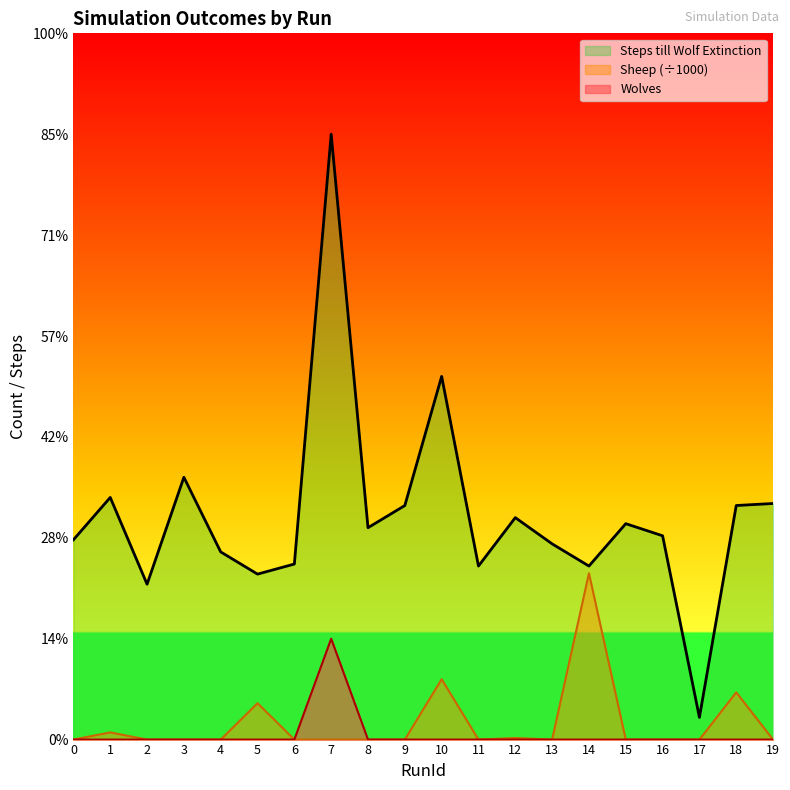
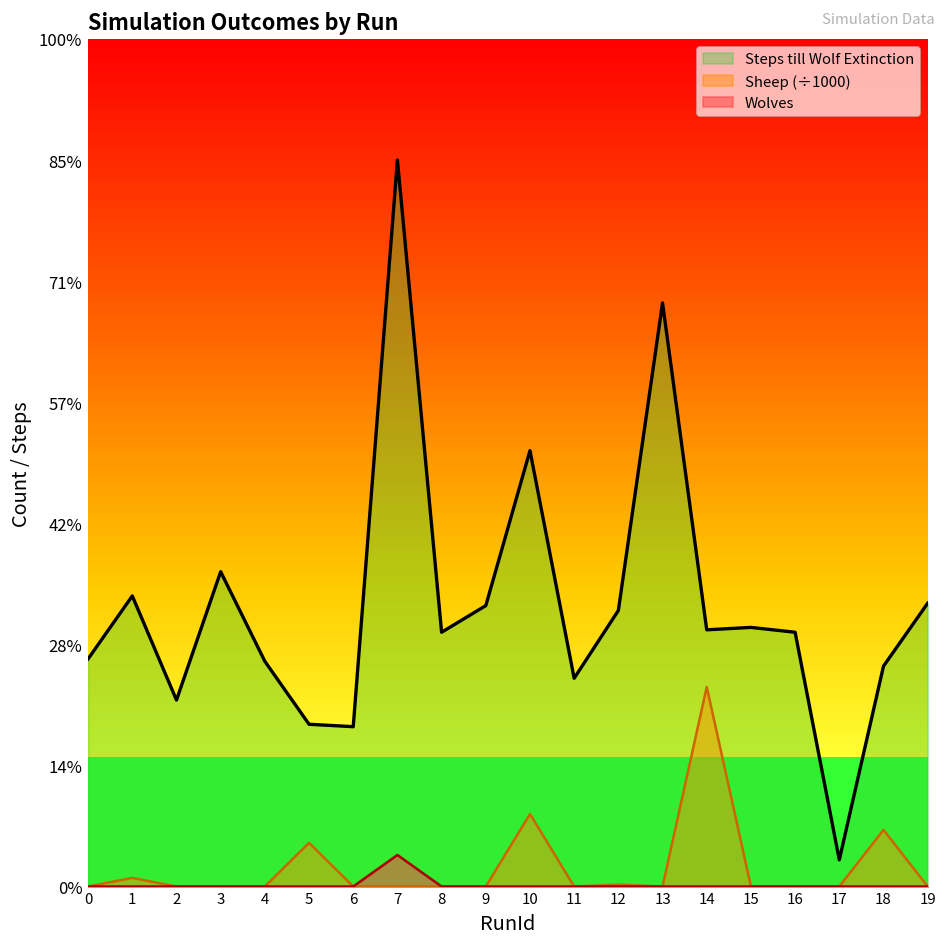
  {
    "Steps till Wolf Extinction": {
-     "0": "28%",
+     "0": "27%",
      "1": "34%",
      "2": "22%",
      "3": "37%",
      "4": "27%",
-     "5": "23%",
-     "6": "25%",
+     "5": "19%",
+     "6": "19%",
      "7": "86%",
      "8": "30%",
      "9": "33%",
      "10": "51%",
      "11": "25%",
-     "12": "31%",
-     "13": "28%",
-     "14": "25%",
+     "12": "33%",
+     "13": "69%",
+     "14": "30%",
      "15": "31%",
-     "16": "29%",
+     "16": "30%",
      "17": "3%",
-     "18": "33%",
+     "18": "26%",
      "19": "33%"
    },
    "Sheep (÷1000)": {
      "1": "1%",
      "5": "5%",
      "7": "0%",
      "10": "9%",
      "14": "24%",
      "18": "7%"
    },
    "Wolves": {
      "1": "0%",
      "5": "0%",
-     "7": "14%",
+     "7": "4%",
      "10": "0%",
      "14": "0%",
      "18": "0%"
    }
  }
